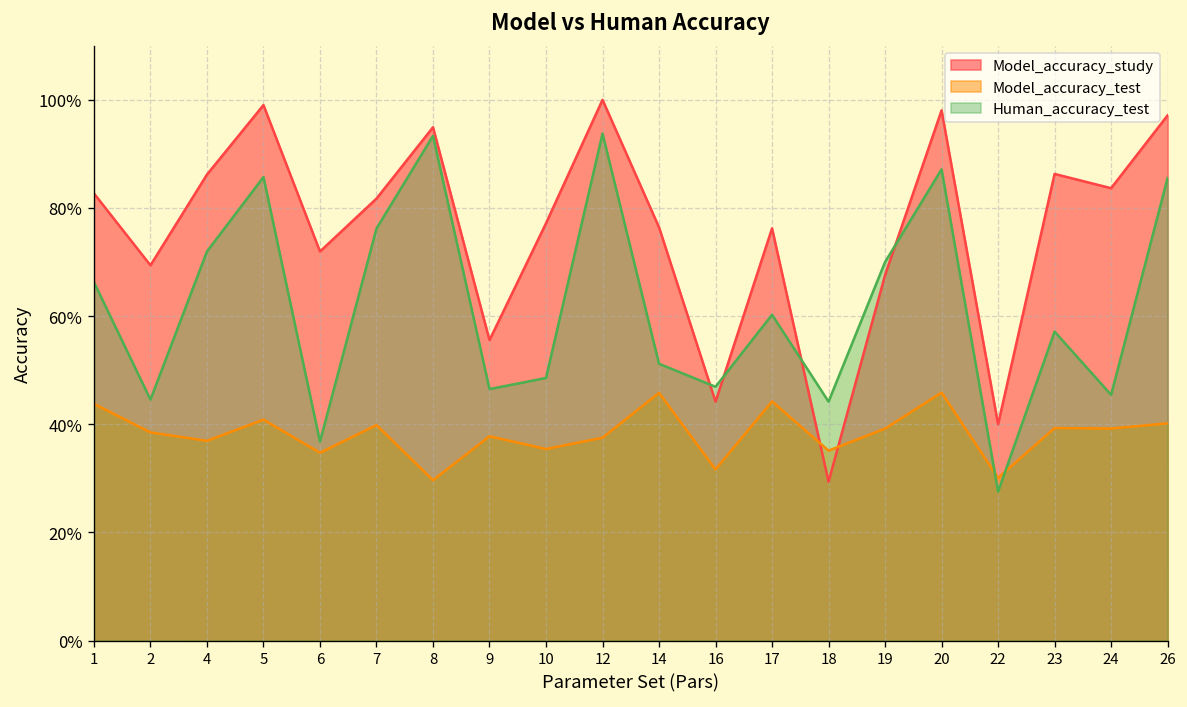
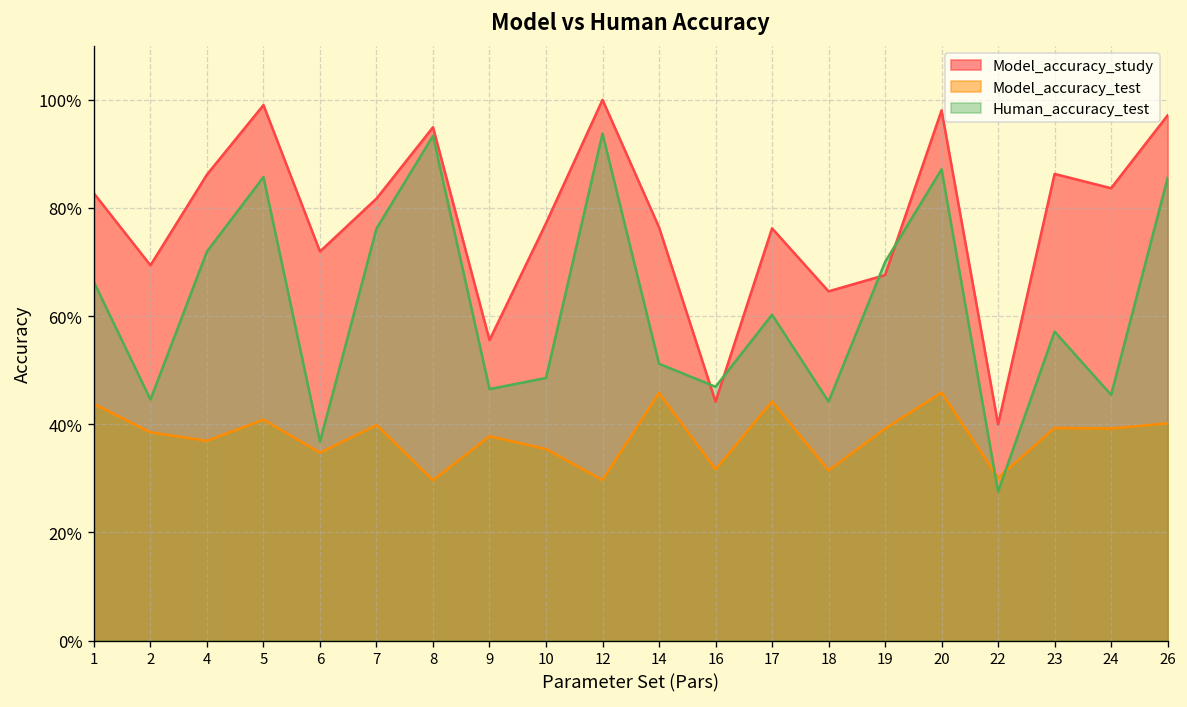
  {
    "Model_accuracy_study": {
      "1": "83%",
      "2": "69%",
      "4": "86%",
      "5": "99%",
      "6": "72%",
      "7": "82%",
      "8": "95%",
      "9": "56%",
      "10": "77%",
      "12": "100%",
      "14": "76%",
      "16": "44%",
      "17": "76%",
-     "18": "29%",
+     "18": "65%",
      "19": "68%",
      "20": "98%",
      "22": "40%",
      "23": "86%",
      "24": "84%",
      "26": "97%"
    },
    "Model_accuracy_test": {
      "1": "44%",
      "2": "39%",
      "4": "37%",
      "5": "41%",
      "6": "35%",
      "7": "40%",
      "8": "30%",
      "9": "38%",
      "10": "35%",
-     "12": "38%",
+     "12": "30%",
      "14": "46%",
      "16": "32%",
      "17": "44%",
-     "18": "35%",
+     "18": "31%",
      "19": "39%",
      "20": "46%",
      "22": "30%",
      "23": "39%",
      "24": "39%",
      "26": "40%"
    },
    "Human_accuracy_test": {
      "1": "66%",
      "2": "45%",
      "4": "72%",
      "5": "86%",
      "6": "37%",
      "7": "76%",
      "8": "93%",
      "9": "47%",
      "10": "49%",
      "12": "94%",
      "14": "51%",
      "16": "47%",
      "17": "60%",
      "18": "44%",
      "19": "70%",
      "20": "87%",
      "22": "28%",
      "23": "57%",
      "24": "45%",
      "26": "86%"
    }
  }
